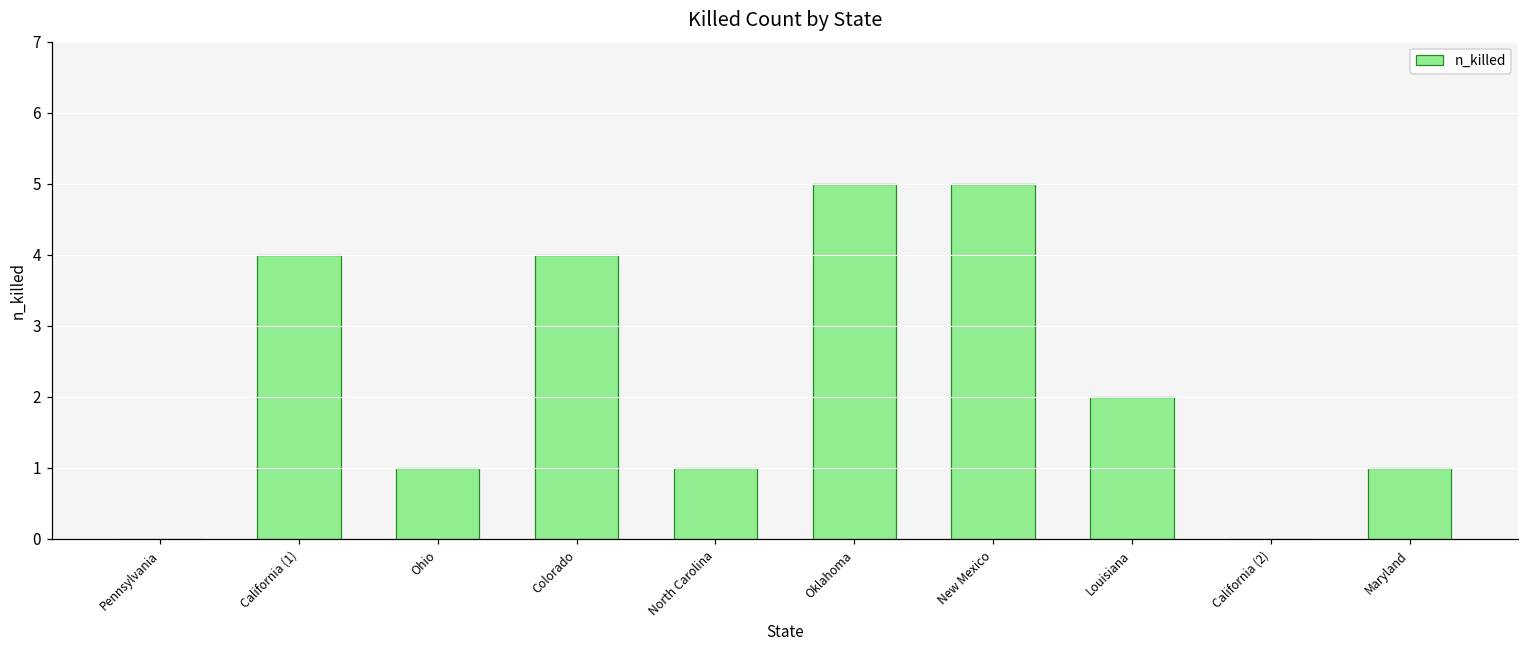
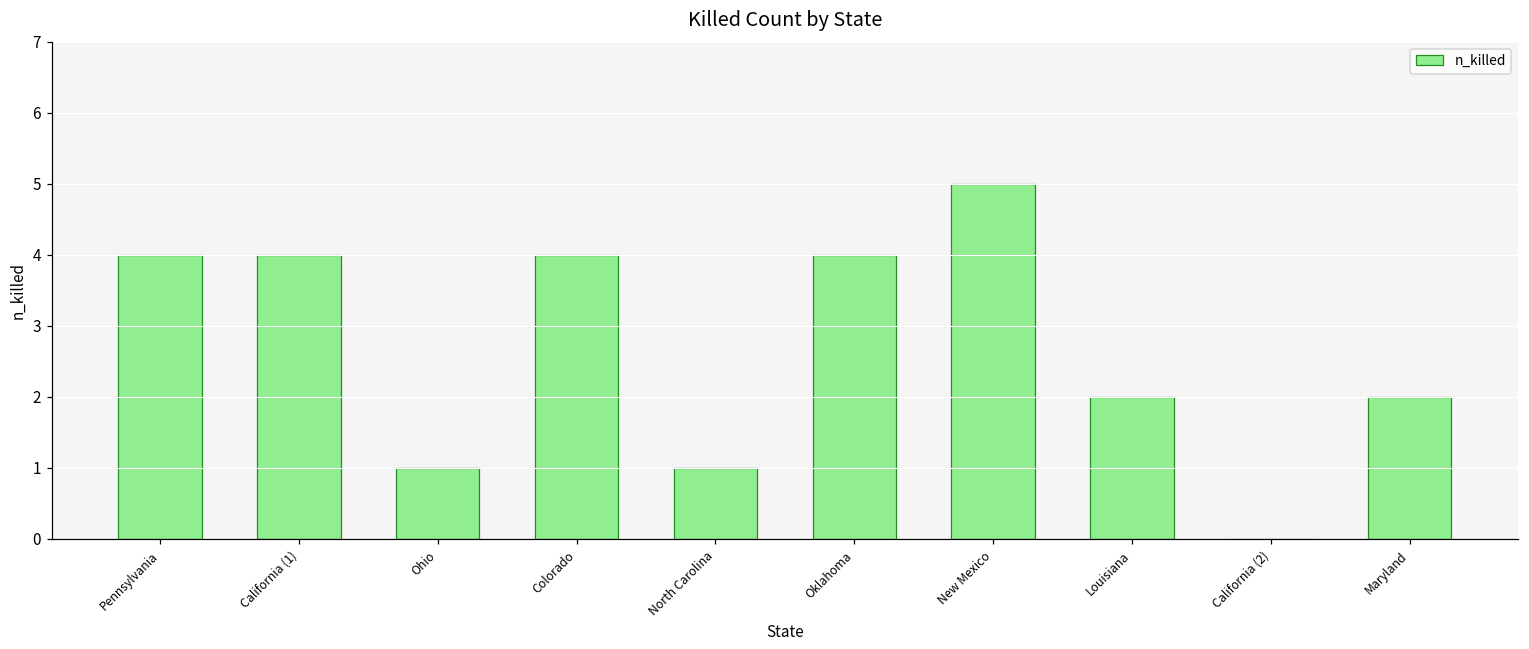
  {
-   "Pennsylvania": 0,
+   "Pennsylvania": 4,
    "California (1)": 4,
    "Ohio": 1,
    "Colorado": 4,
    "North Carolina": 1,
-   "Oklahoma": 5,
+   "Oklahoma": 4,
    "New Mexico": 5,
    "Louisiana": 2,
    "California (2)": 0,
-   "Maryland": 1
+   "Maryland": 2
  }
